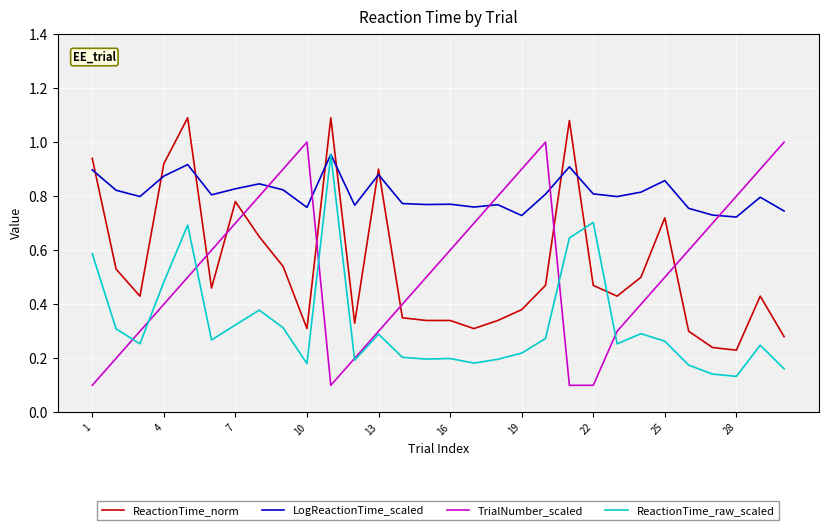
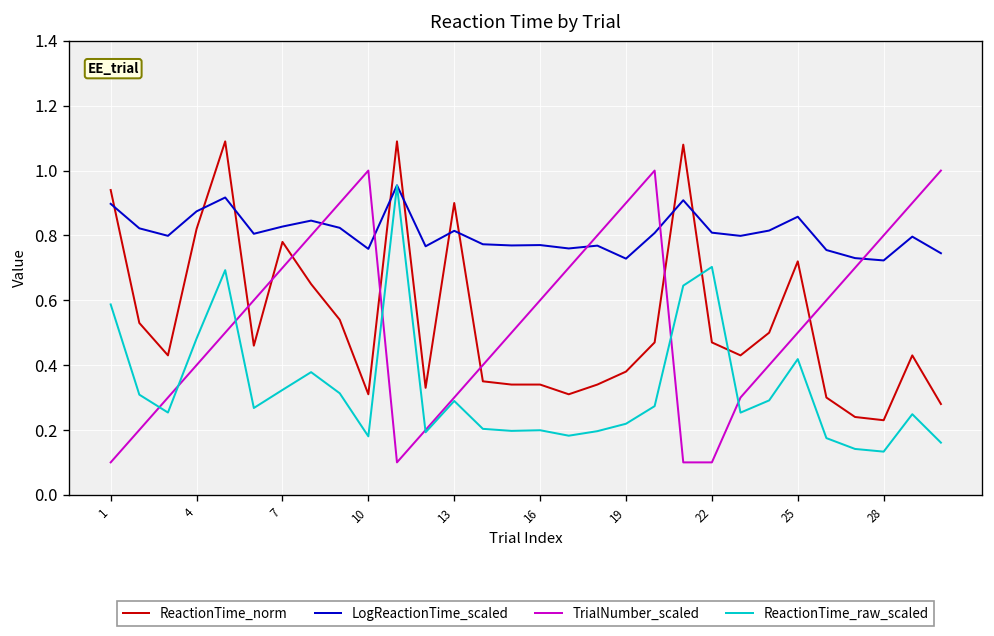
  {
    "ReactionTime_norm": {
      "1": 0.94,
-     "4": 0.92,
+     "4": 0.82,
      "7": 0.78,
      "10": 0.31,
      "13": 0.90,
      "16": 0.34,
      "19": 0.38,
      "22": 0.47,
      "25": 0.72,
      "28": 0.23
    },
    "LogReactionTime_scaled": {
      "1": 0.90,
      "4": 0.87,
      "7": 0.83,
      "10": 0.76,
-     "13": 0.88,
+     "13": 0.81,
      "16": 0.77,
      "19": 0.73,
      "22": 0.81,
      "25": 0.86,
      "28": 0.72
    },
    "TrialNumber_scaled": {
      "1": 0.10,
      "4": 0.40,
      "7": 0.70,
      "10": 1.00,
      "13": 0.30,
      "16": 0.60,
      "19": 0.90,
      "22": 0.10,
      "25": 0.50,
      "28": 0.80
    },
    "ReactionTime_raw_scaled": {
      "1": 0.59,
      "4": 0.48,
      "7": 0.32,
      "10": 0.18,
      "13": 0.29,
      "16": 0.20,
      "19": 0.22,
      "22": 0.70,
-     "25": 0.26,
+     "25": 0.42,
      "28": 0.13
    }
  }
